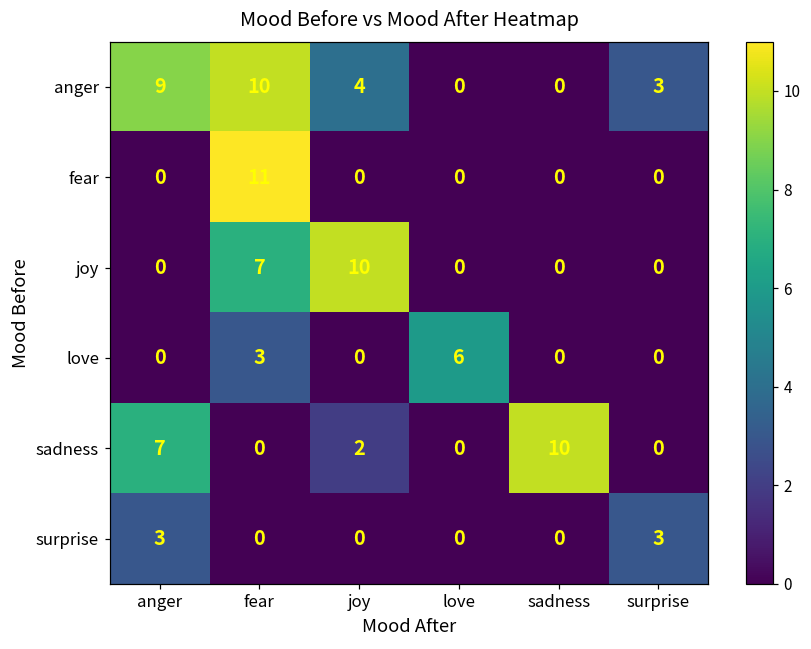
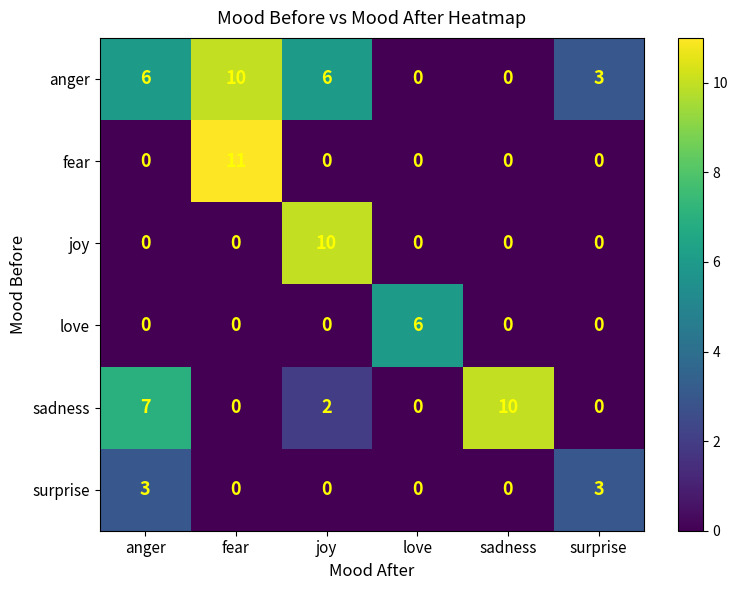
  {
    "anger": {
-     "anger": 9,
+     "anger": 6,
      "fear": 10,
-     "joy": 4,
+     "joy": 6,
      "love": 0,
      "sadness": 0,
      "surprise": 3
    },
    "fear": {
      "anger": 0,
      "joy": 0,
      "love": 0,
      "sadness": 0,
      "surprise": 0
    },
    "joy": {
      "anger": 0,
-     "fear": 7,
+     "fear": 0,
      "joy": 10,
      "love": 0,
      "sadness": 0,
      "surprise": 0
    },
    "love": {
      "anger": 0,
-     "fear": 3,
+     "fear": 0,
      "joy": 0,
      "love": 6,
      "sadness": 0,
      "surprise": 0
    },
    "sadness": {
      "anger": 7,
      "fear": 0,
      "joy": 2,
      "love": 0,
      "sadness": 10,
      "surprise": 0
    },
    "surprise": {
      "anger": 3,
      "fear": 0,
      "joy": 0,
      "love": 0,
      "sadness": 0,
      "surprise": 3
    }
  }
